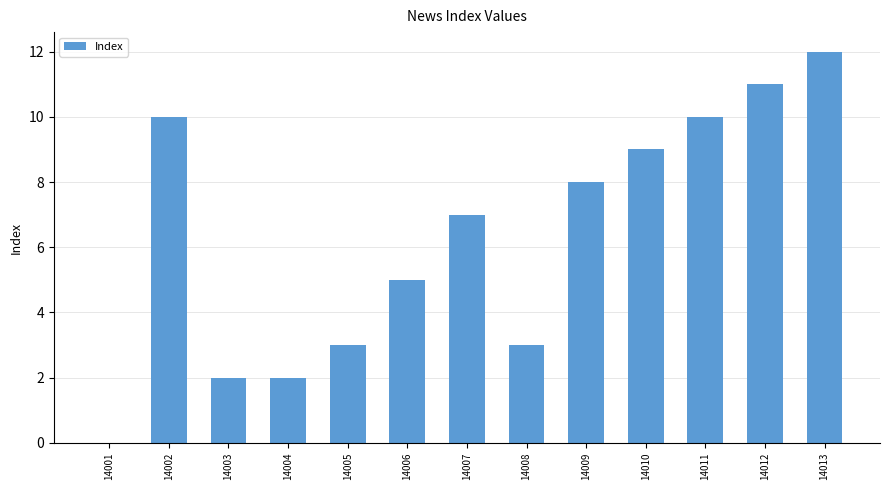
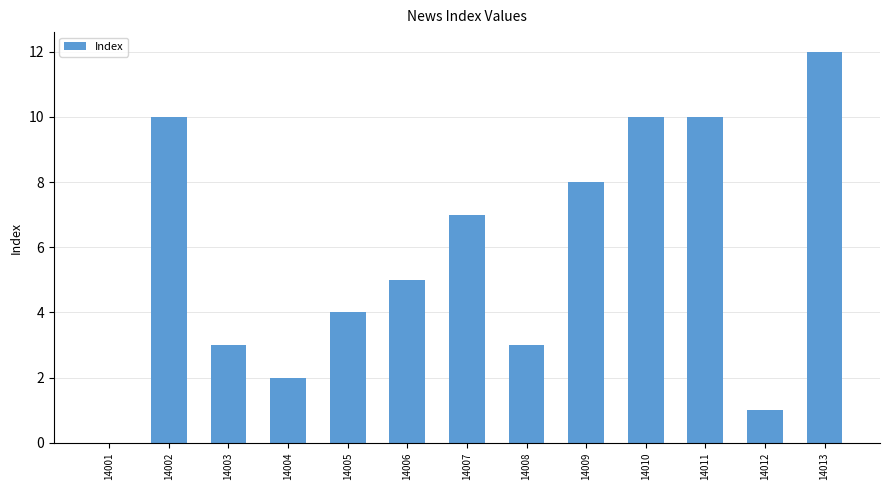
  {
    "14001": 0.0,
    "14002": 10.0,
-   "14003": 2.0,
+   "14003": 3.0,
    "14004": 2.0,
-   "14005": 3.0,
+   "14005": 4.0,
    "14006": 5.0,
    "14007": 7.0,
    "14008": 3.0,
    "14009": 8.0,
-   "14010": 9.0,
+   "14010": 10.0,
    "14011": 10.0,
-   "14012": 11.0,
+   "14012": 1.0,
    "14013": 12.0
  }
